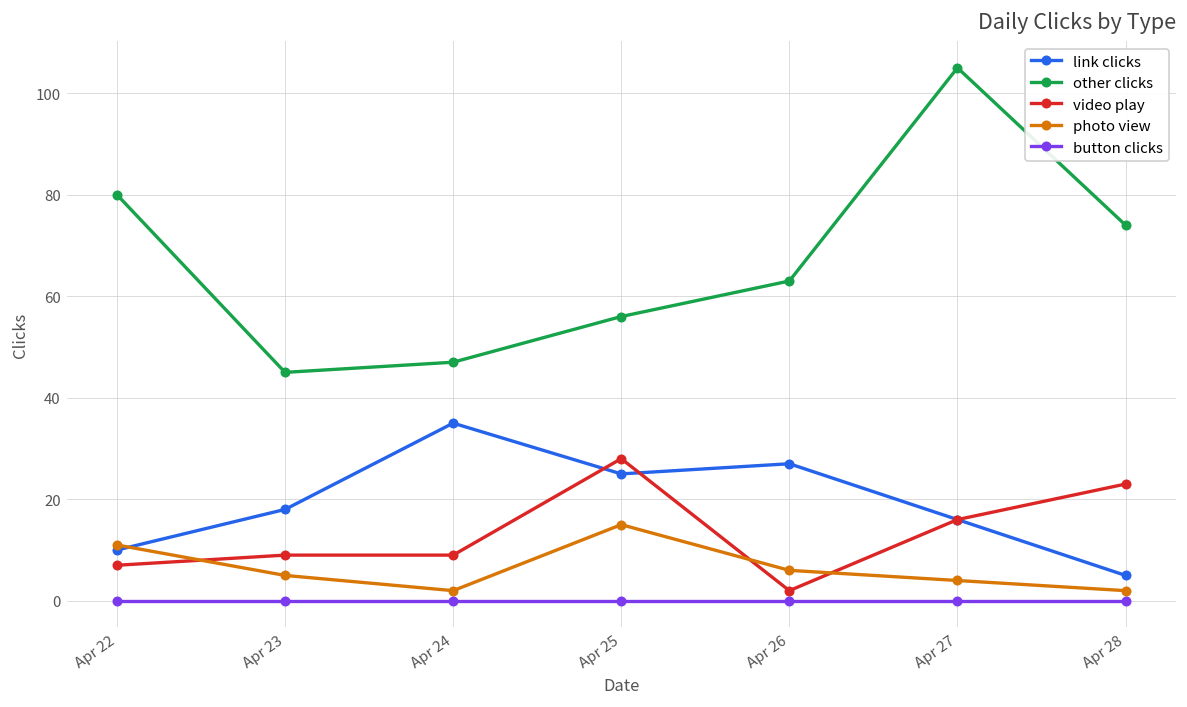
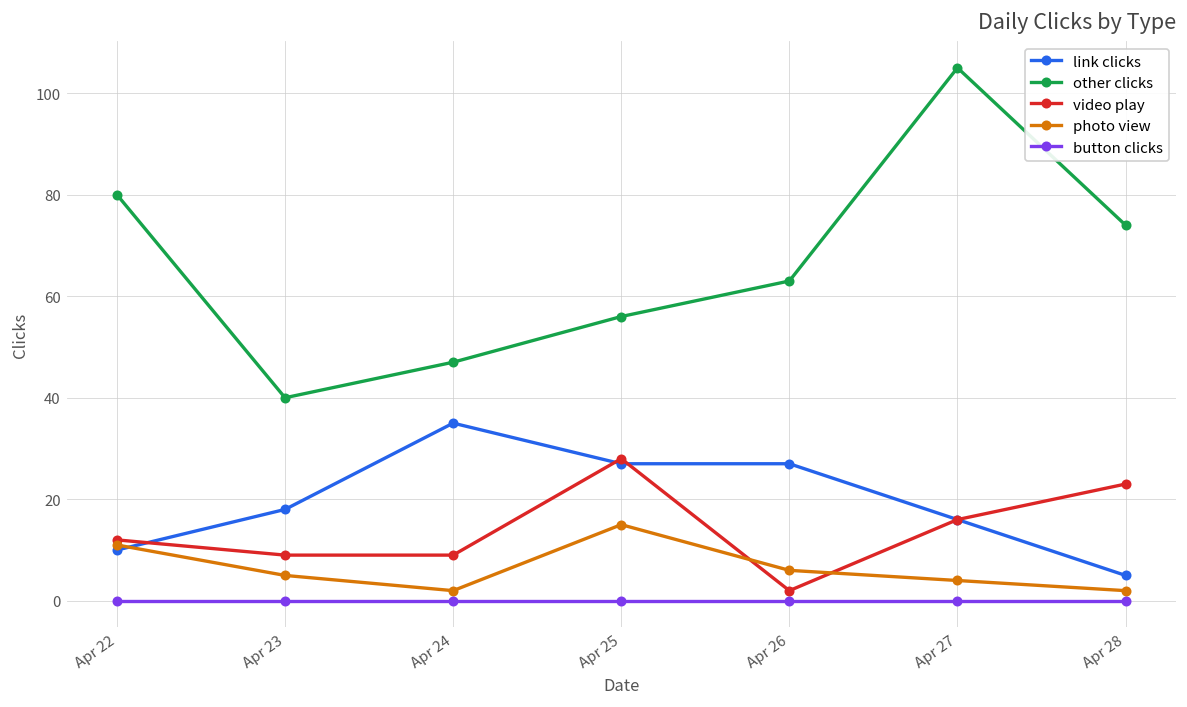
  {
    "link clicks": {
      "Apr 22": 10,
      "Apr 23": 18,
      "Apr 24": 35,
-     "Apr 25": 25,
+     "Apr 25": 27,
      "Apr 26": 27,
      "Apr 28": 5
    },
    "other clicks": {
      "Apr 22": 80,
-     "Apr 23": 45,
+     "Apr 23": 40,
      "Apr 24": 47,
      "Apr 25": 56,
      "Apr 26": 63,
      "Apr 27": 105,
      "Apr 28": 74
    },
    "video play": {
-     "Apr 22": 7,
+     "Apr 22": 12,
      "Apr 23": 9,
      "Apr 24": 9,
      "Apr 25": 28,
      "Apr 26": 2,
      "Apr 28": 23
    },
    "photo view": {
      "Apr 22": 11,
      "Apr 23": 5,
      "Apr 24": 2,
      "Apr 25": 15,
      "Apr 26": 6,
      "Apr 27": 4,
      "Apr 28": 2
    },
    "button clicks": {
      "Apr 22": 0,
      "Apr 23": 0,
      "Apr 24": 0,
      "Apr 25": 0,
      "Apr 26": 0,
      "Apr 27": 0,
      "Apr 28": 0
    }
  }
